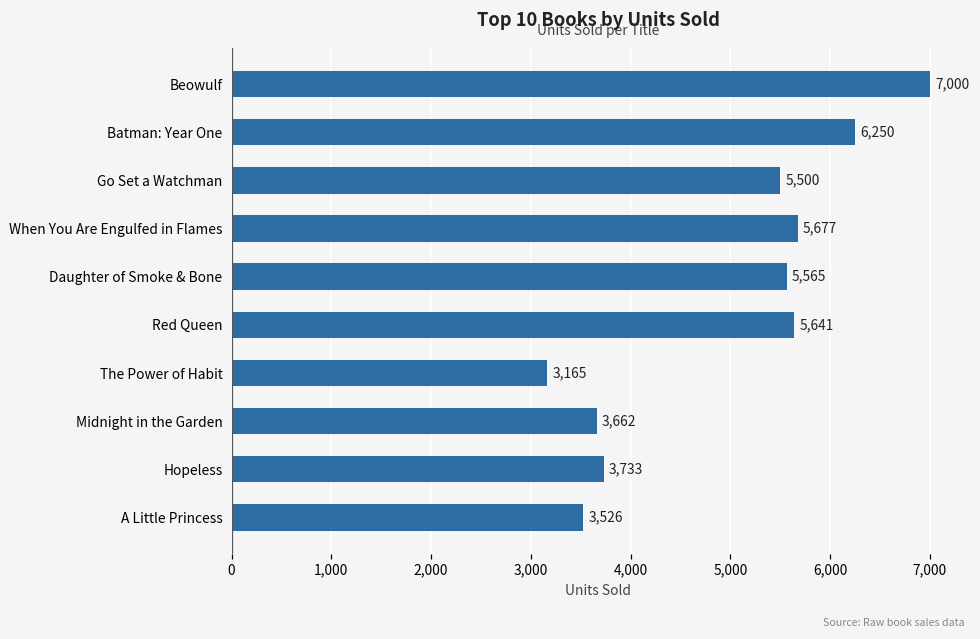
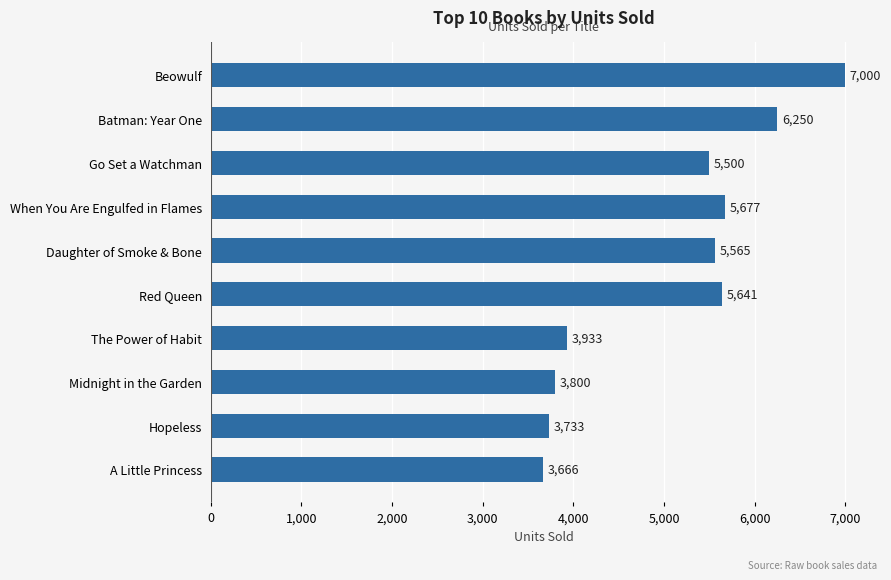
  {
    "Beowulf": "7,000",
    "Batman: Year One": "6,250",
    "Go Set a Watchman": "5,500",
    "When You Are Engulfed in Flames": "5,677",
    "Daughter of Smoke & Bone": "5,565",
    "Red Queen": "5,641",
-   "The Power of Habit": "3,165",
-   "Midnight in the Garden": "3,662",
+   "The Power of Habit": "3,933",
+   "Midnight in the Garden": "3,800",
    "Hopeless": "3,733",
-   "A Little Princess": "3,526"
+   "A Little Princess": "3,666"
  }
